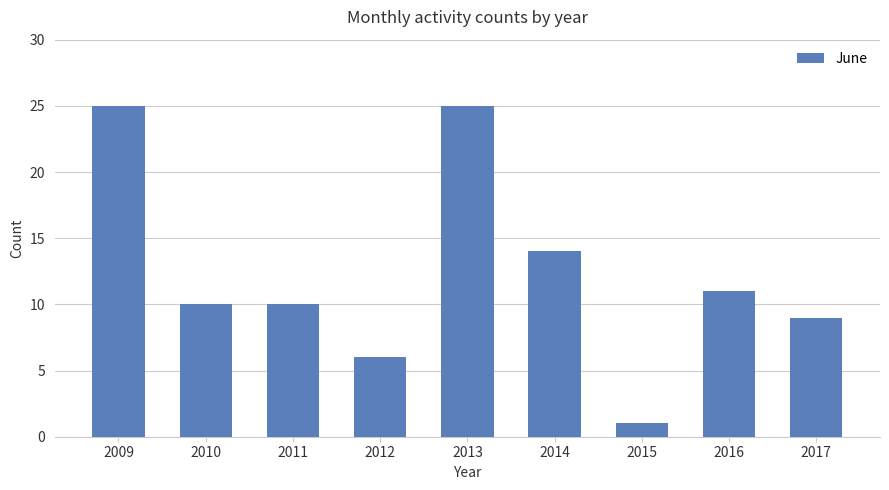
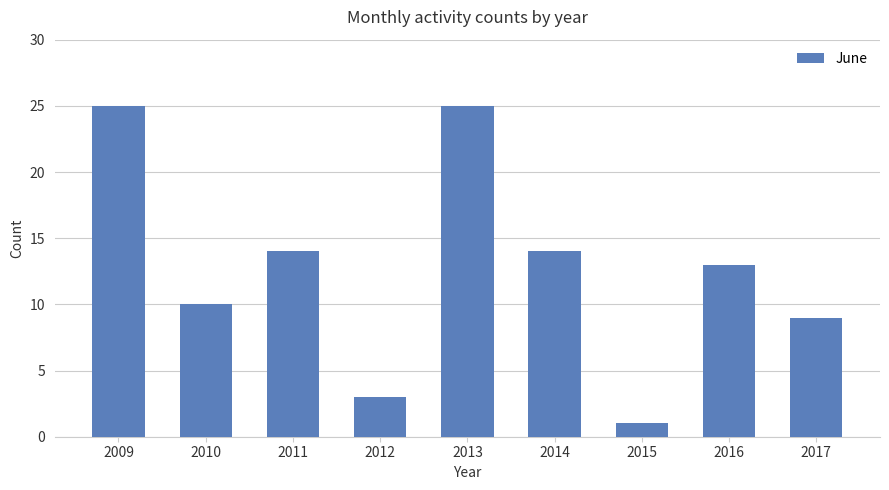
  {
    "2009": 25,
    "2010": 10,
-   "2011": 10,
-   "2012": 6,
+   "2011": 14,
+   "2012": 3,
    "2013": 25,
    "2014": 14,
    "2015": 1,
-   "2016": 11,
+   "2016": 13,
    "2017": 9
  }
